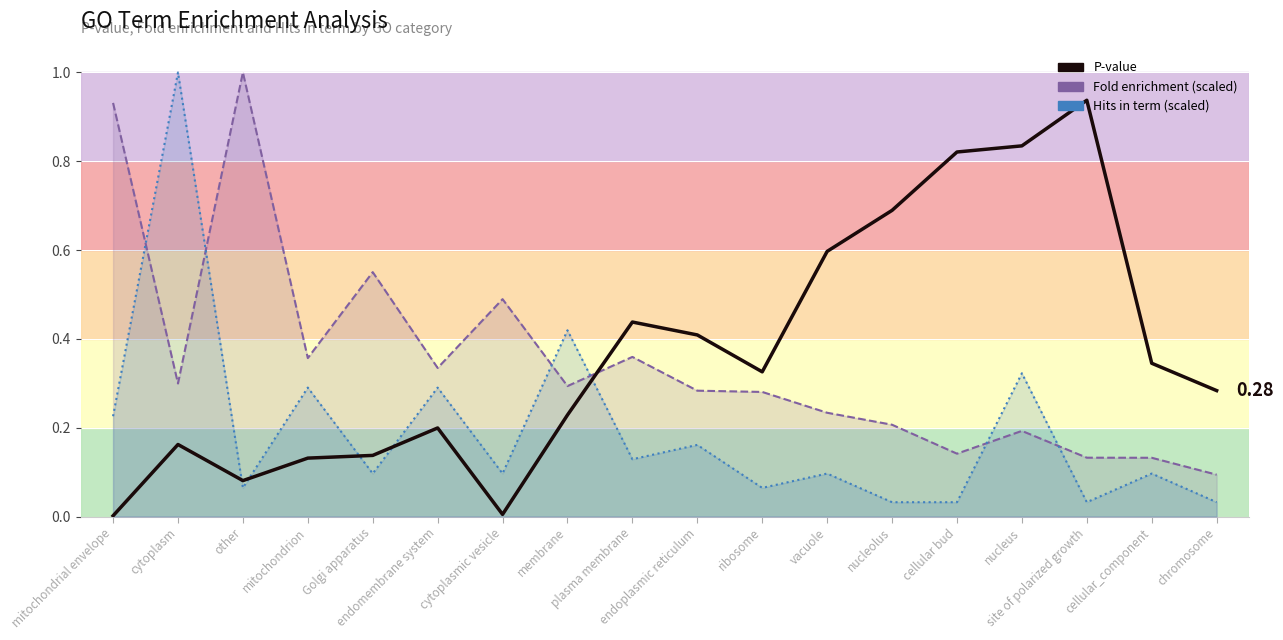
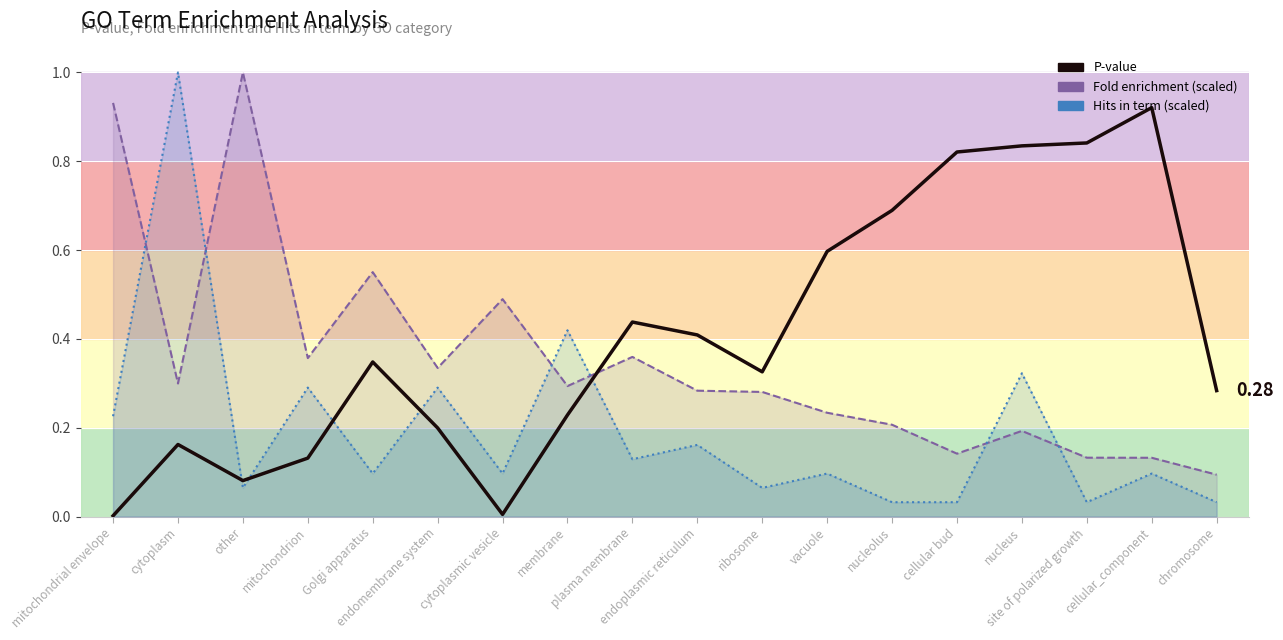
  {
    "P-value": {
      "mitochondrial envelope": 0.00,
      "cytoplasm": 0.16,
      "other": 0.08,
      "mitochondrion": 0.13,
-     "Golgi apparatus": 0.14,
+     "Golgi apparatus": 0.35,
      "endomembrane system": 0.20,
      "cytoplasmic vesicle": 0.00,
      "membrane": 0.23,
      "plasma membrane": 0.44,
      "endoplasmic reticulum": 0.41,
      "ribosome": 0.33,
      "vacuole": 0.60,
      "nucleolus": 0.69,
      "cellular bud": 0.82,
      "nucleus": 0.83,
-     "site of polarized growth": 0.94,
-     "cellular_component": 0.35
+     "site of polarized growth": 0.84,
+     "cellular_component": 0.92
    }
  }
